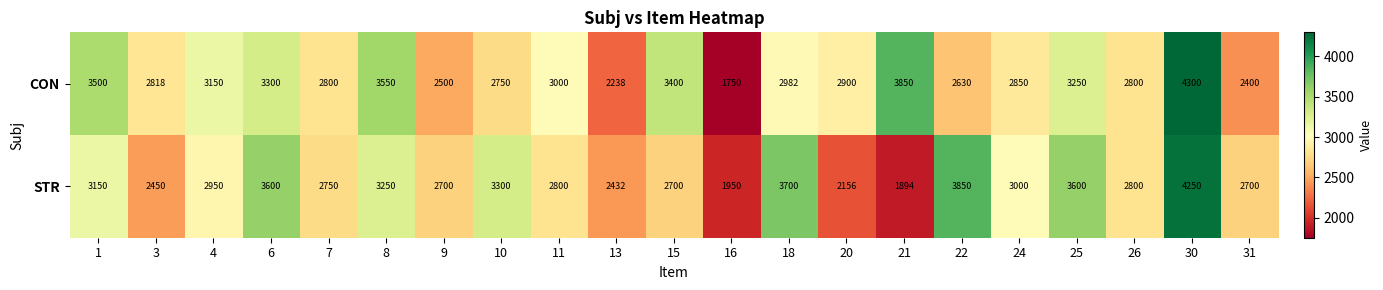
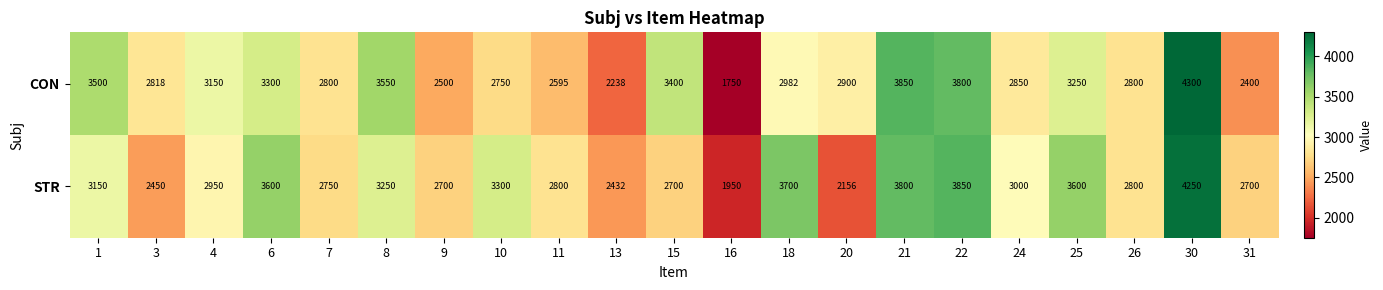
  {
    "CON": {
      "1": 3500,
      "3": 2818,
      "4": 3150,
      "6": 3300,
      "7": 2800,
      "8": 3550,
      "9": 2500,
      "10": 2750,
-     "11": 3000,
+     "11": 2595,
      "13": 2238,
      "15": 3400,
      "16": 1750,
      "18": 2982,
      "20": 2900,
      "21": 3850,
-     "22": 2630,
+     "22": 3800,
      "24": 2850,
      "25": 3250,
      "26": 2800,
      "30": 4300,
      "31": 2400
    },
    "STR": {
      "1": 3150,
      "3": 2450,
      "4": 2950,
      "6": 3600,
      "7": 2750,
      "8": 3250,
      "9": 2700,
      "10": 3300,
      "11": 2800,
      "13": 2432,
      "15": 2700,
      "16": 1950,
      "18": 3700,
      "20": 2156,
-     "21": 1894,
+     "21": 3800,
      "22": 3850,
      "24": 3000,
      "25": 3600,
      "26": 2800,
      "30": 4250,
      "31": 2700
    }
  }
